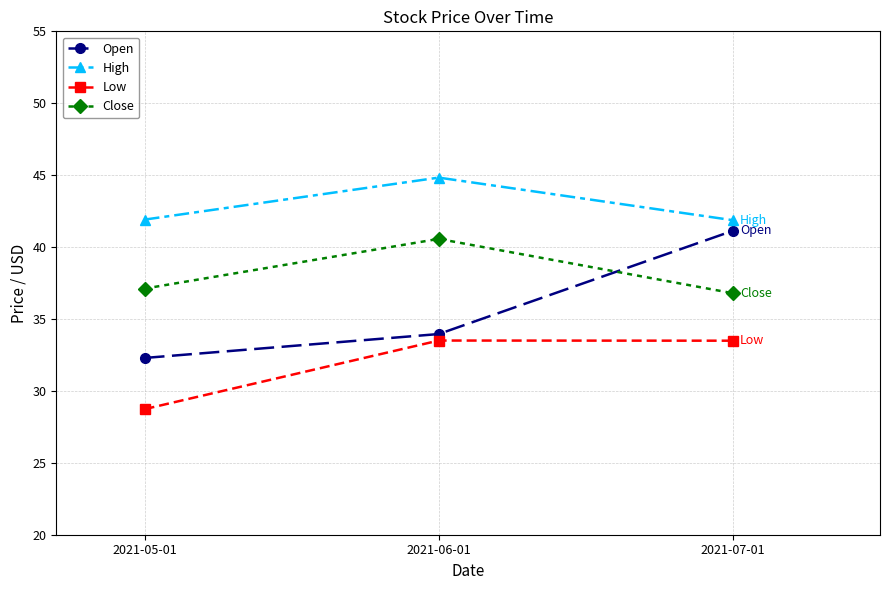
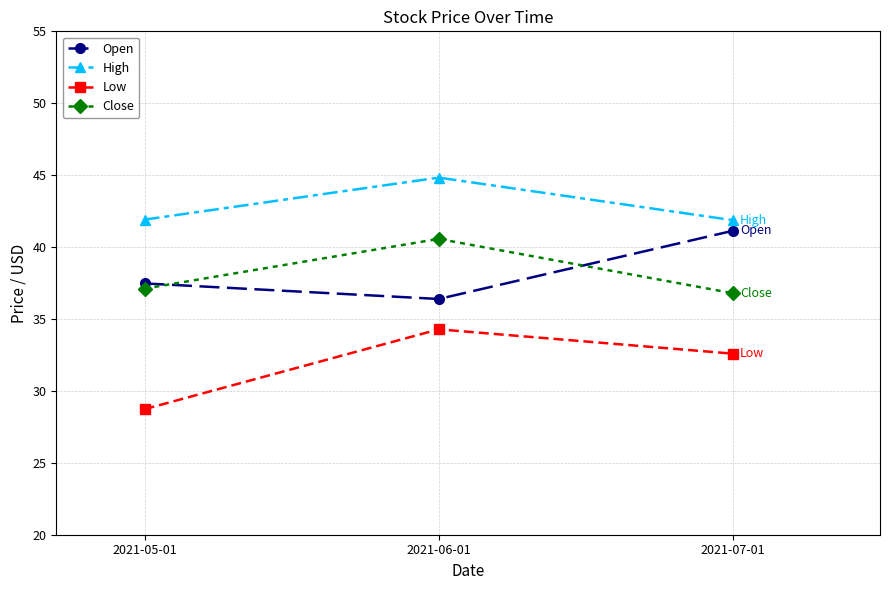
  {
    "Open": {
-     "2021-05-01": 32.3,
-     "2021-06-01": 34.0,
+     "2021-05-01": 37.5,
+     "2021-06-01": 36.4,
      "2021-07-01": 41.1
    },
    "High": {
      "2021-05-01": 41.9,
      "2021-06-01": 44.8,
      "2021-07-01": 41.9
    },
    "Low": {
      "2021-05-01": 28.7,
-     "2021-06-01": 33.5,
-     "2021-07-01": 33.5
+     "2021-06-01": 34.3,
+     "2021-07-01": 32.6
    },
    "Close": {
      "2021-05-01": 37.1,
      "2021-06-01": 40.6,
      "2021-07-01": 36.8
    }
  }
